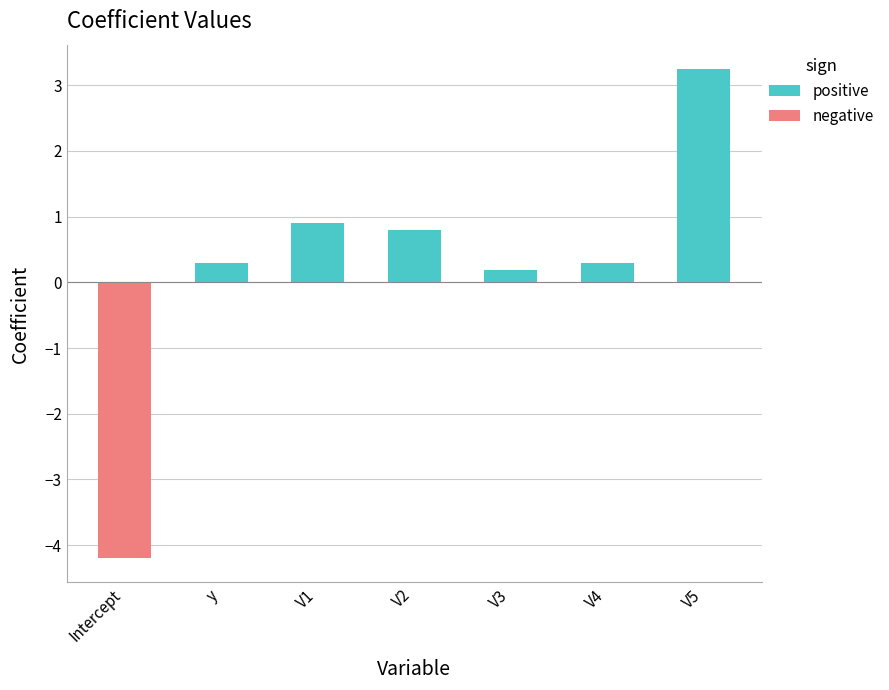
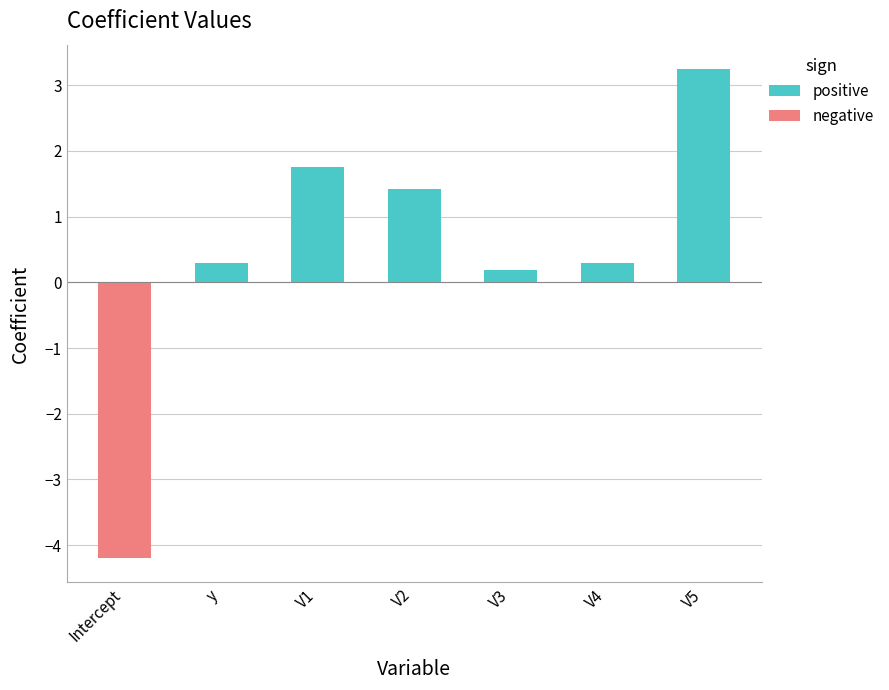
  {
    "positive": {
      "y": 0.3,
-     "V1": 0.9,
-     "V2": 0.8,
+     "V1": 1.7,
+     "V2": 1.4,
      "V3": 0.2,
      "V4": 0.3,
      "V5": 3.2
    },
    "negative": {
      "Intercept": -4.2
    }
  }
